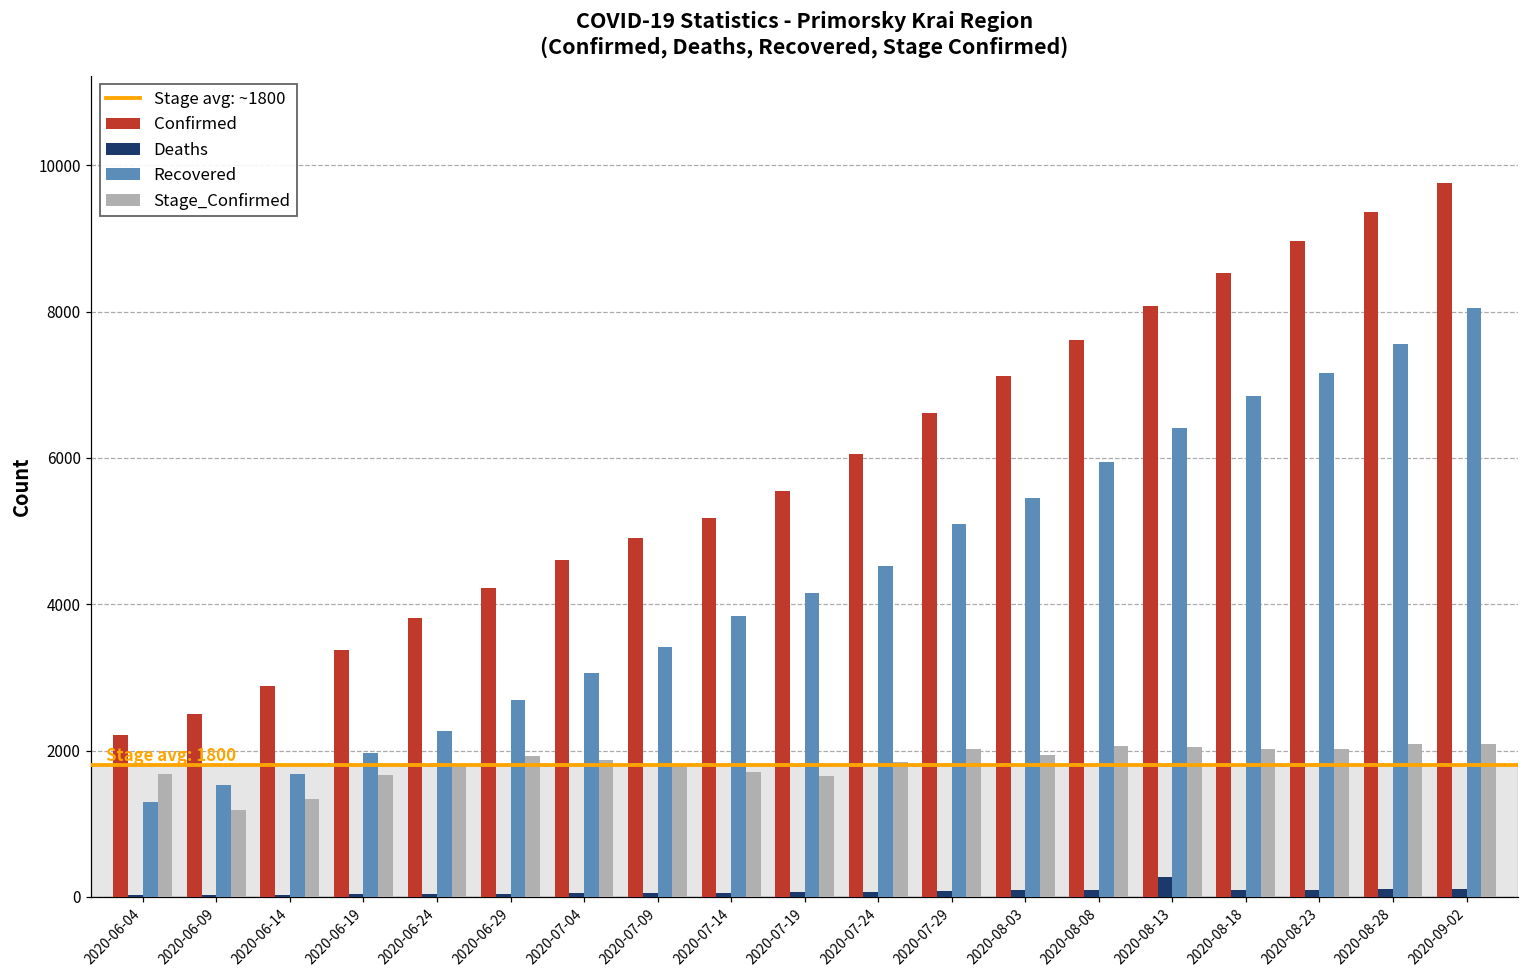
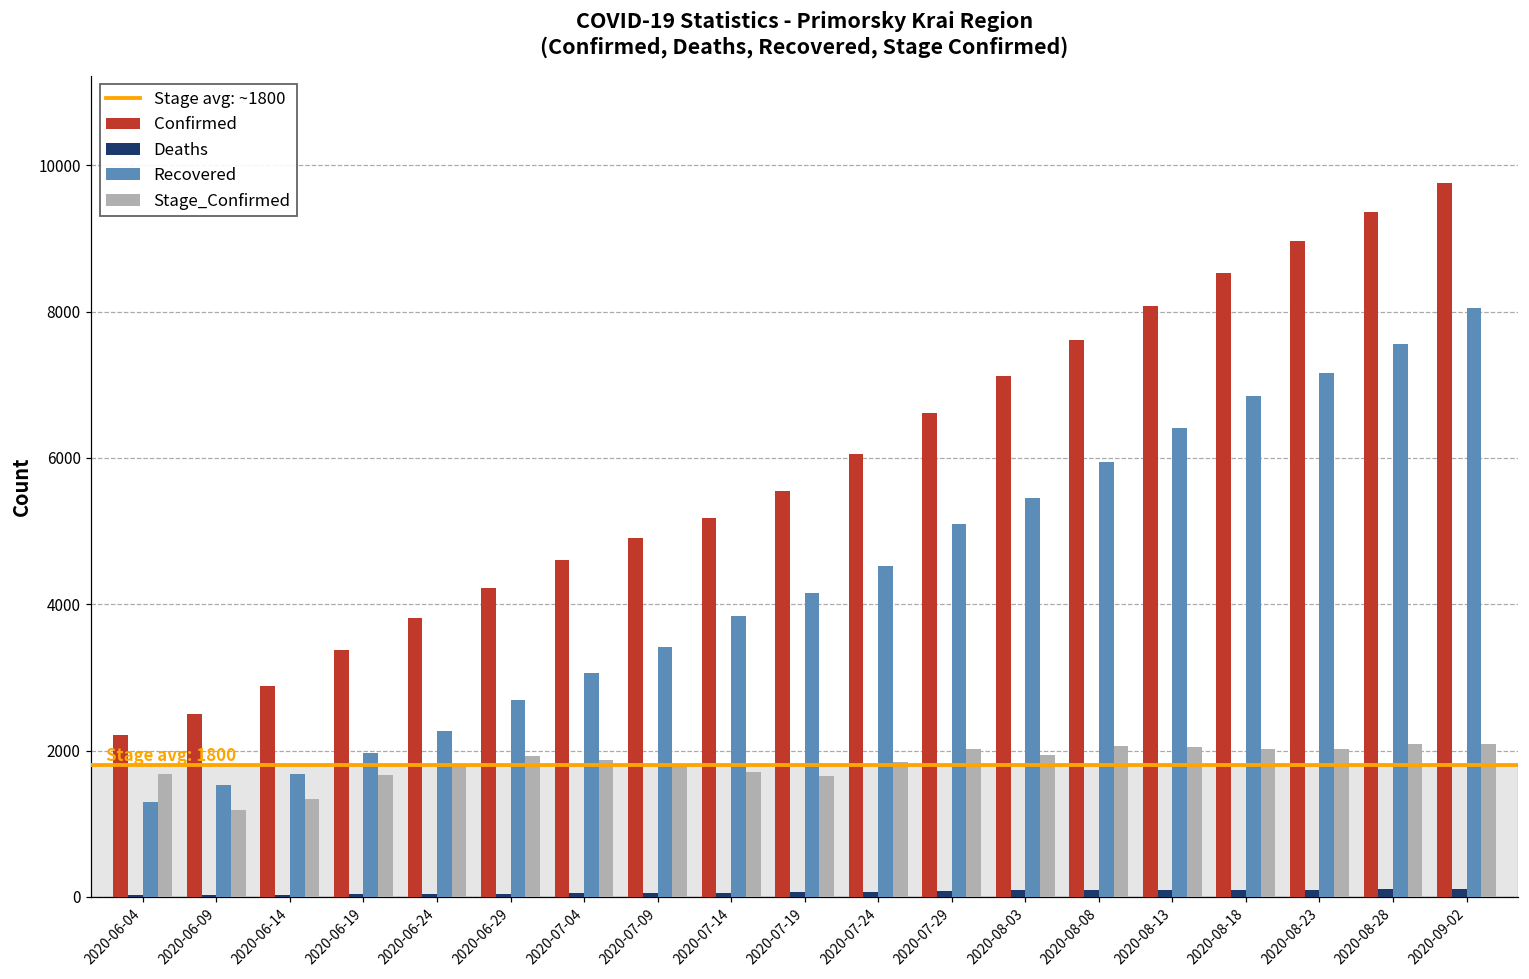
  {
    "Confirmed": {
      "2020-06-04": 2200,
      "2020-06-09": 2500,
      "2020-06-14": 2900,
      "2020-06-19": 3400,
      "2020-06-24": 3800,
      "2020-06-29": 4200,
      "2020-07-04": 4600,
      "2020-07-09": 4900,
      "2020-07-14": 5200,
      "2020-07-19": 5500,
      "2020-07-24": 6100,
      "2020-07-29": 6600,
      "2020-08-03": 7100,
      "2020-08-08": 7600,
      "2020-08-13": 8100,
      "2020-08-18": 8500,
      "2020-08-23": 9000,
      "2020-08-28": 9400,
      "2020-09-02": 9800
    },
    "Deaths": {
      "2020-06-24": 0,
      "2020-06-29": 0,
      "2020-07-04": 100,
      "2020-07-09": 100,
      "2020-07-14": 100,
      "2020-07-19": 100,
      "2020-07-24": 100,
      "2020-07-29": 100,
      "2020-08-03": 100,
      "2020-08-08": 100,
-     "2020-08-13": 300,
+     "2020-08-13": 100,
      "2020-08-18": 100,
      "2020-08-23": 100,
      "2020-08-28": 100,
      "2020-09-02": 100
    },
    "Recovered": {
      "2020-06-04": 1300,
      "2020-06-09": 1500,
      "2020-06-14": 1700,
      "2020-06-19": 2000,
      "2020-06-24": 2300,
      "2020-06-29": 2700,
      "2020-07-04": 3100,
      "2020-07-09": 3400,
      "2020-07-14": 3800,
      "2020-07-19": 4200,
      "2020-07-24": 4500,
      "2020-07-29": 5100,
      "2020-08-03": 5500,
      "2020-08-08": 5900,
      "2020-08-13": 6400,
      "2020-08-18": 6800,
      "2020-08-23": 7200,
      "2020-08-28": 7600,
      "2020-09-02": 8000
    },
    "Stage_Confirmed": {
      "2020-06-09": 1200,
      "2020-06-14": 1300,
      "2020-06-19": 1700,
      "2020-06-24": 1800,
      "2020-06-29": 1900,
      "2020-07-04": 1900,
      "2020-07-09": 1800,
      "2020-07-14": 1700,
      "2020-07-19": 1600,
      "2020-07-24": 1800,
      "2020-07-29": 2000,
      "2020-08-03": 1900,
      "2020-08-08": 2100,
      "2020-08-13": 2000,
      "2020-08-18": 2000,
      "2020-08-23": 2000,
      "2020-08-28": 2100,
      "2020-09-02": 2100
    }
  }
